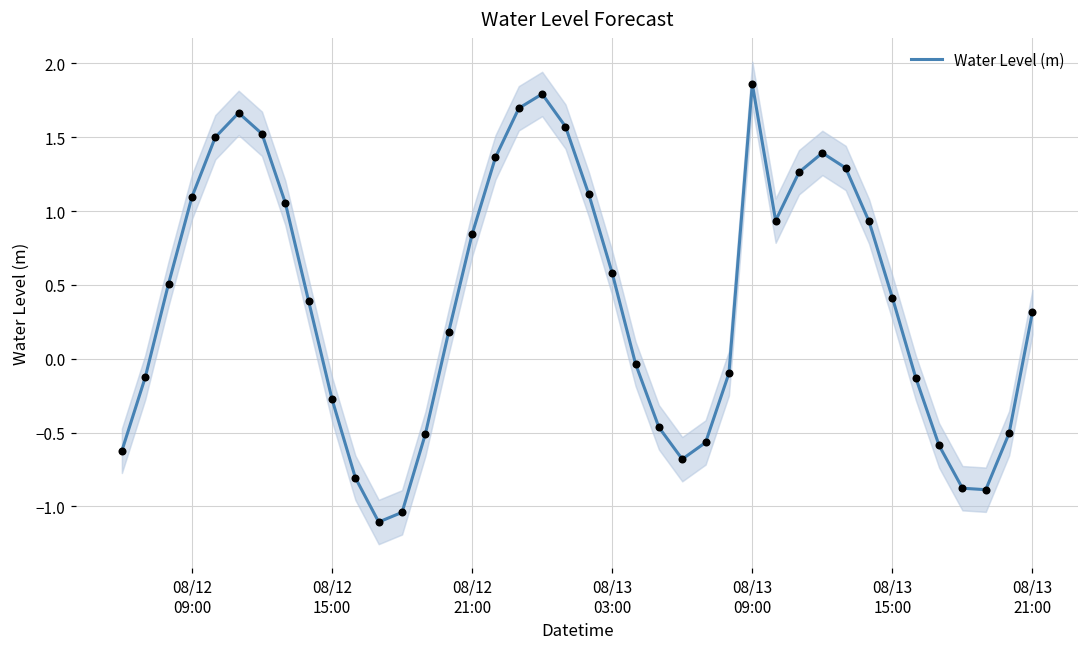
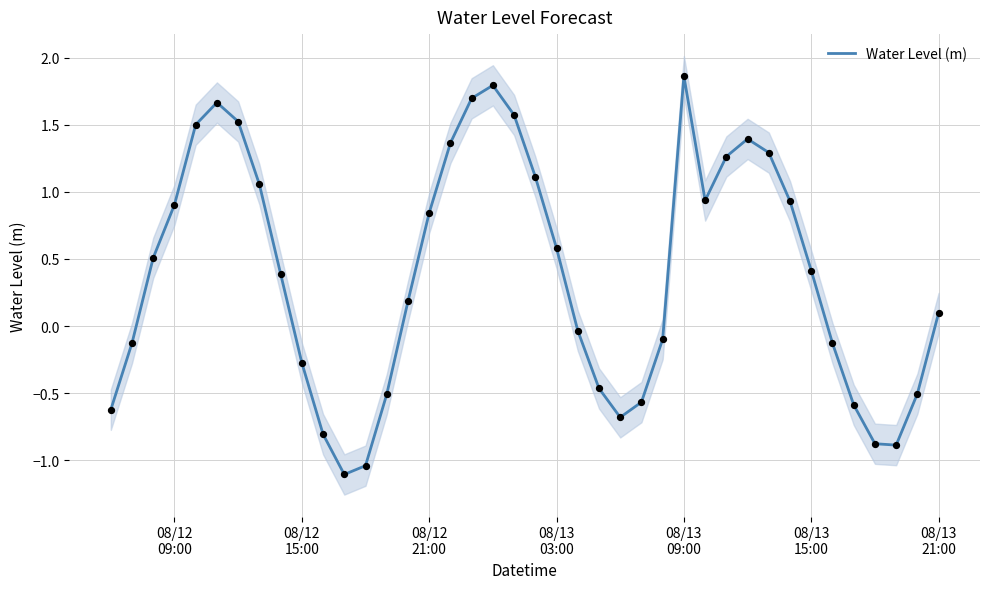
  {
    "Water Level (m)": {
-     "08/12 09:00": 1.10,
+     "08/12 09:00": 0.90,
      "08/12 15:00": -0.27,
      "08/12 21:00": 0.84,
      "08/13 03:00": 0.58,
      "08/13 09:00": 1.86,
      "08/13 15:00": 0.41,
-     "08/13 21:00": 0.32
+     "08/13 21:00": 0.10
    }
  }
